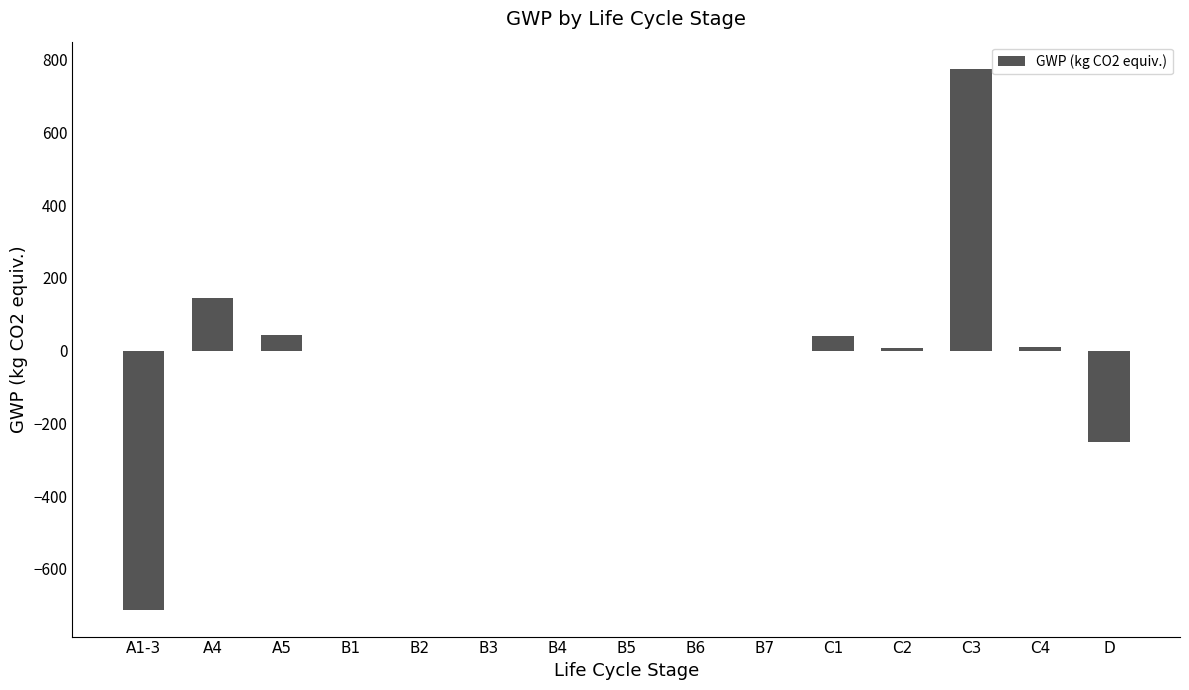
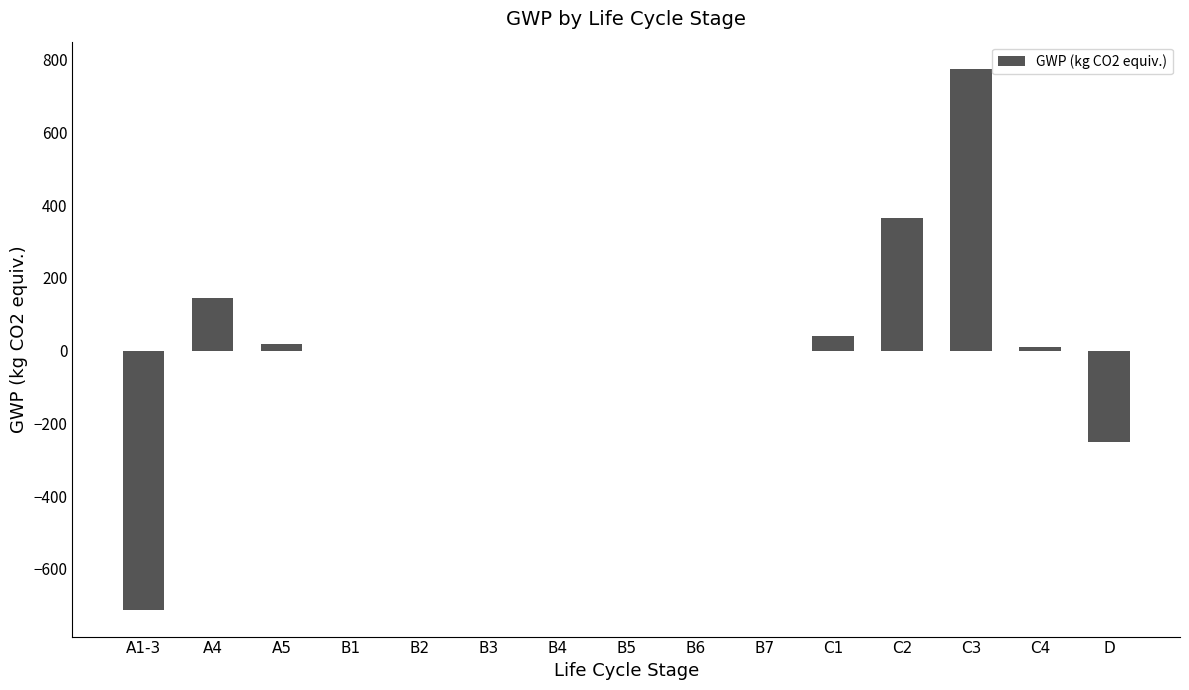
  {
    "A1-3": -710,
    "A4": 150,
-   "A5": 40,
+   "A5": 20,
    "B1": 0,
    "B2": 0,
    "B3": 0,
    "B4": 0,
    "B5": 0,
    "B6": 0,
    "B7": 0,
    "C1": 40,
-   "C2": 10,
+   "C2": 370,
    "C3": 780,
    "C4": 10,
    "D": -250
  }
